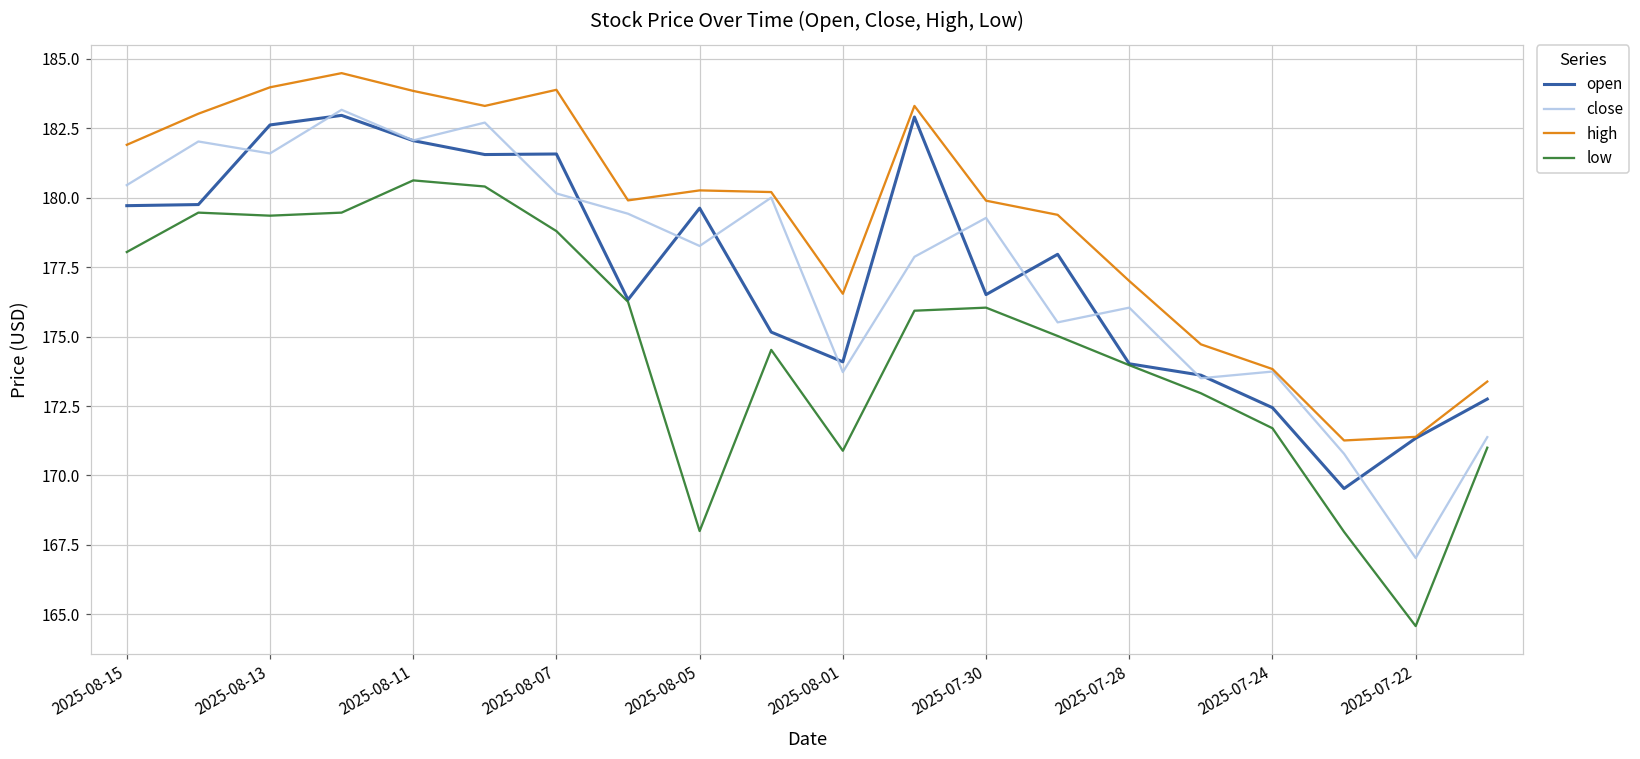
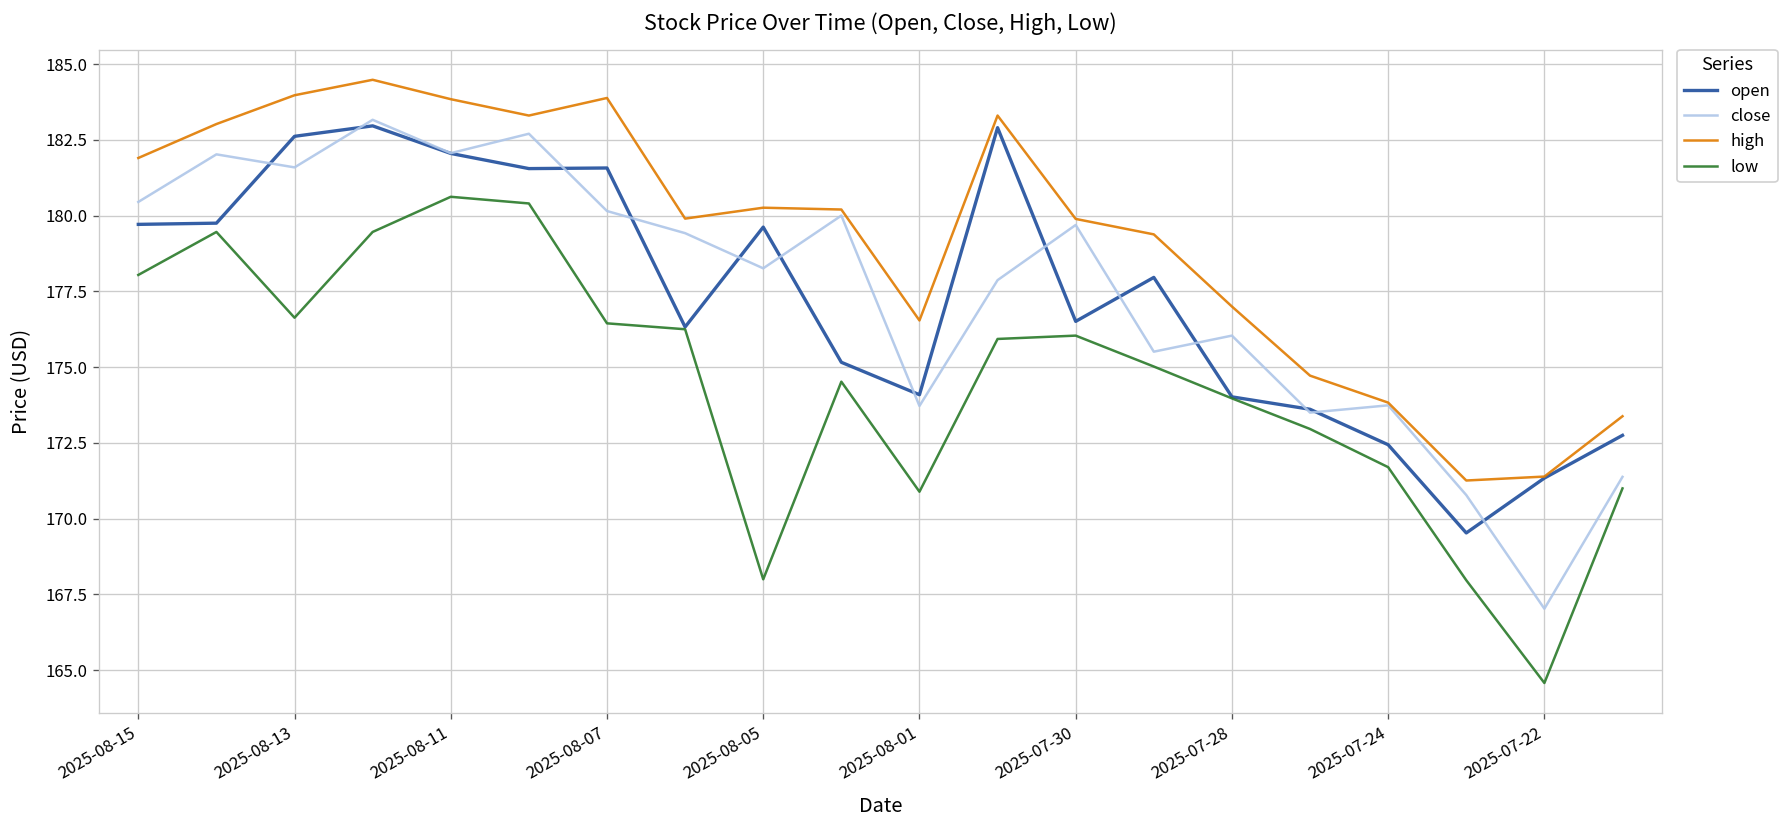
  {
    "open": {
      "2025-08-15": 179.7,
      "2025-08-13": 182.6,
      "2025-08-07": 181.6,
      "2025-08-05": 179.6,
      "2025-08-01": 174.1,
      "2025-07-30": 176.5,
      "2025-07-24": 172.4
    },
    "close": {
      "2025-08-15": 180.5,
      "2025-08-13": 181.6,
      "2025-08-07": 180.2,
      "2025-08-05": 178.3,
      "2025-08-01": 173.7,
-     "2025-07-30": 179.3,
+     "2025-07-30": 179.7,
      "2025-07-28": 176.0,
      "2025-07-22": 167.0
    },
    "high": {
      "2025-08-15": 181.9,
      "2025-08-13": 184.0,
      "2025-08-11": 183.8,
      "2025-08-07": 183.9,
      "2025-08-05": 180.3,
      "2025-08-01": 176.5,
      "2025-07-30": 179.9,
      "2025-07-28": 177.0
    },
    "low": {
      "2025-08-15": 178.0,
-     "2025-08-13": 179.4,
+     "2025-08-13": 176.6,
      "2025-08-11": 180.6,
-     "2025-08-07": 178.8,
+     "2025-08-07": 176.4,
      "2025-08-05": 168.0,
      "2025-08-01": 170.9,
      "2025-07-30": 176.0,
      "2025-07-24": 171.7,
      "2025-07-22": 164.6
    }
  }
